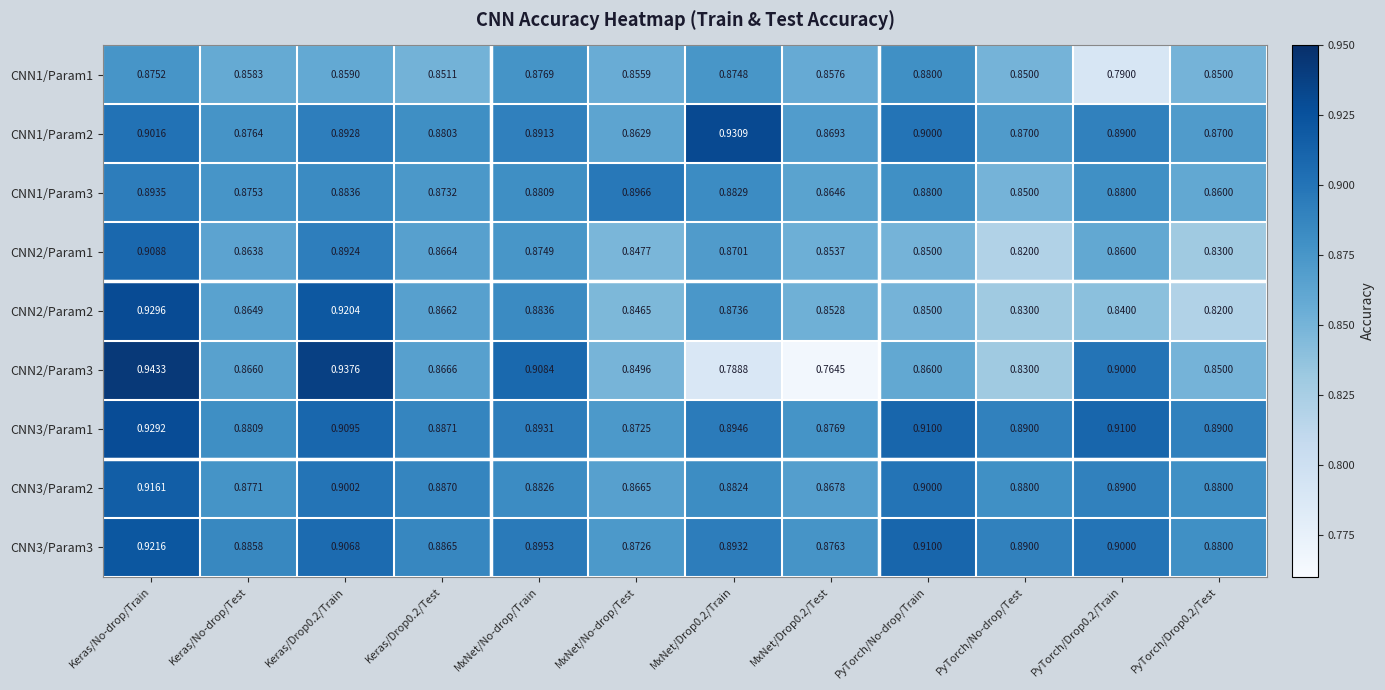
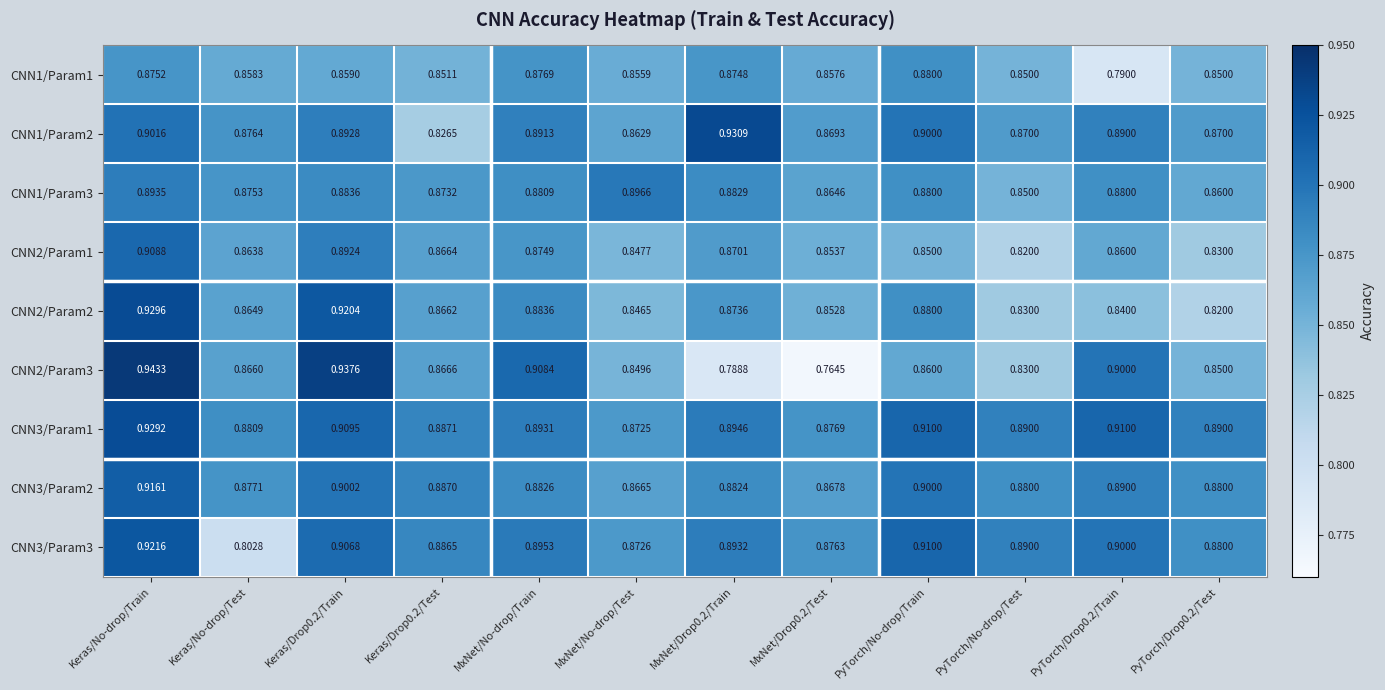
  {
    "CNN1/Param1": {
      "Keras/No-drop/Train": 0.8752,
      "Keras/No-drop/Test": 0.8583,
      "Keras/Drop0.2/Train": 0.8590,
      "Keras/Drop0.2/Test": 0.8511,
      "MxNet/No-drop/Train": 0.8769,
      "MxNet/No-drop/Test": 0.8559,
      "MxNet/Drop0.2/Train": 0.8748,
      "MxNet/Drop0.2/Test": 0.8576,
      "PyTorch/No-drop/Train": 0.8800,
      "PyTorch/No-drop/Test": 0.8500,
      "PyTorch/Drop0.2/Train": 0.7900,
      "PyTorch/Drop0.2/Test": 0.8500
    },
    "CNN1/Param2": {
      "Keras/No-drop/Train": 0.9016,
      "Keras/No-drop/Test": 0.8764,
      "Keras/Drop0.2/Train": 0.8928,
-     "Keras/Drop0.2/Test": 0.8803,
+     "Keras/Drop0.2/Test": 0.8265,
      "MxNet/No-drop/Train": 0.8913,
      "MxNet/No-drop/Test": 0.8629,
      "MxNet/Drop0.2/Train": 0.9309,
      "MxNet/Drop0.2/Test": 0.8693,
      "PyTorch/No-drop/Train": 0.9000,
      "PyTorch/No-drop/Test": 0.8700,
      "PyTorch/Drop0.2/Train": 0.8900,
      "PyTorch/Drop0.2/Test": 0.8700
    },
    "CNN1/Param3": {
      "Keras/No-drop/Train": 0.8935,
      "Keras/No-drop/Test": 0.8753,
      "Keras/Drop0.2/Train": 0.8836,
      "Keras/Drop0.2/Test": 0.8732,
      "MxNet/No-drop/Train": 0.8809,
      "MxNet/No-drop/Test": 0.8966,
      "MxNet/Drop0.2/Train": 0.8829,
      "MxNet/Drop0.2/Test": 0.8646,
      "PyTorch/No-drop/Train": 0.8800,
      "PyTorch/No-drop/Test": 0.8500,
      "PyTorch/Drop0.2/Train": 0.8800,
      "PyTorch/Drop0.2/Test": 0.8600
    },
    "CNN2/Param1": {
      "Keras/No-drop/Train": 0.9088,
      "Keras/No-drop/Test": 0.8638,
      "Keras/Drop0.2/Train": 0.8924,
      "Keras/Drop0.2/Test": 0.8664,
      "MxNet/No-drop/Train": 0.8749,
      "MxNet/No-drop/Test": 0.8477,
      "MxNet/Drop0.2/Train": 0.8701,
      "MxNet/Drop0.2/Test": 0.8537,
      "PyTorch/No-drop/Train": 0.8500,
      "PyTorch/No-drop/Test": 0.8200,
      "PyTorch/Drop0.2/Train": 0.8600,
      "PyTorch/Drop0.2/Test": 0.8300
    },
    "CNN2/Param2": {
      "Keras/No-drop/Train": 0.9296,
      "Keras/No-drop/Test": 0.8649,
      "Keras/Drop0.2/Train": 0.9204,
      "Keras/Drop0.2/Test": 0.8662,
      "MxNet/No-drop/Train": 0.8836,
      "MxNet/No-drop/Test": 0.8465,
      "MxNet/Drop0.2/Train": 0.8736,
      "MxNet/Drop0.2/Test": 0.8528,
-     "PyTorch/No-drop/Train": 0.8500,
+     "PyTorch/No-drop/Train": 0.8800,
      "PyTorch/No-drop/Test": 0.8300,
      "PyTorch/Drop0.2/Train": 0.8400,
      "PyTorch/Drop0.2/Test": 0.8200
    },
    "CNN2/Param3": {
      "Keras/No-drop/Train": 0.9433,
      "Keras/No-drop/Test": 0.8660,
      "Keras/Drop0.2/Train": 0.9376,
      "Keras/Drop0.2/Test": 0.8666,
      "MxNet/No-drop/Train": 0.9084,
      "MxNet/No-drop/Test": 0.8496,
      "MxNet/Drop0.2/Train": 0.7888,
      "MxNet/Drop0.2/Test": 0.7645,
      "PyTorch/No-drop/Train": 0.8600,
      "PyTorch/No-drop/Test": 0.8300,
      "PyTorch/Drop0.2/Train": 0.9000,
      "PyTorch/Drop0.2/Test": 0.8500
    },
    "CNN3/Param1": {
      "Keras/No-drop/Train": 0.9292,
      "Keras/No-drop/Test": 0.8809,
      "Keras/Drop0.2/Train": 0.9095,
      "Keras/Drop0.2/Test": 0.8871,
      "MxNet/No-drop/Train": 0.8931,
      "MxNet/No-drop/Test": 0.8725,
      "MxNet/Drop0.2/Train": 0.8946,
      "MxNet/Drop0.2/Test": 0.8769,
      "PyTorch/No-drop/Train": 0.9100,
      "PyTorch/No-drop/Test": 0.8900,
      "PyTorch/Drop0.2/Train": 0.9100,
      "PyTorch/Drop0.2/Test": 0.8900
    },
    "CNN3/Param2": {
      "Keras/No-drop/Train": 0.9161,
      "Keras/No-drop/Test": 0.8771,
      "Keras/Drop0.2/Train": 0.9002,
      "Keras/Drop0.2/Test": 0.8870,
      "MxNet/No-drop/Train": 0.8826,
      "MxNet/No-drop/Test": 0.8665,
      "MxNet/Drop0.2/Train": 0.8824,
      "MxNet/Drop0.2/Test": 0.8678,
      "PyTorch/No-drop/Train": 0.9000,
      "PyTorch/No-drop/Test": 0.8800,
      "PyTorch/Drop0.2/Train": 0.8900,
      "PyTorch/Drop0.2/Test": 0.8800
    },
    "CNN3/Param3": {
      "Keras/No-drop/Train": 0.9216,
-     "Keras/No-drop/Test": 0.8858,
+     "Keras/No-drop/Test": 0.8028,
      "Keras/Drop0.2/Train": 0.9068,
      "Keras/Drop0.2/Test": 0.8865,
      "MxNet/No-drop/Train": 0.8953,
      "MxNet/No-drop/Test": 0.8726,
      "MxNet/Drop0.2/Train": 0.8932,
      "MxNet/Drop0.2/Test": 0.8763,
      "PyTorch/No-drop/Train": 0.9100,
      "PyTorch/No-drop/Test": 0.8900,
      "PyTorch/Drop0.2/Train": 0.9000,
      "PyTorch/Drop0.2/Test": 0.8800
    }
  }
